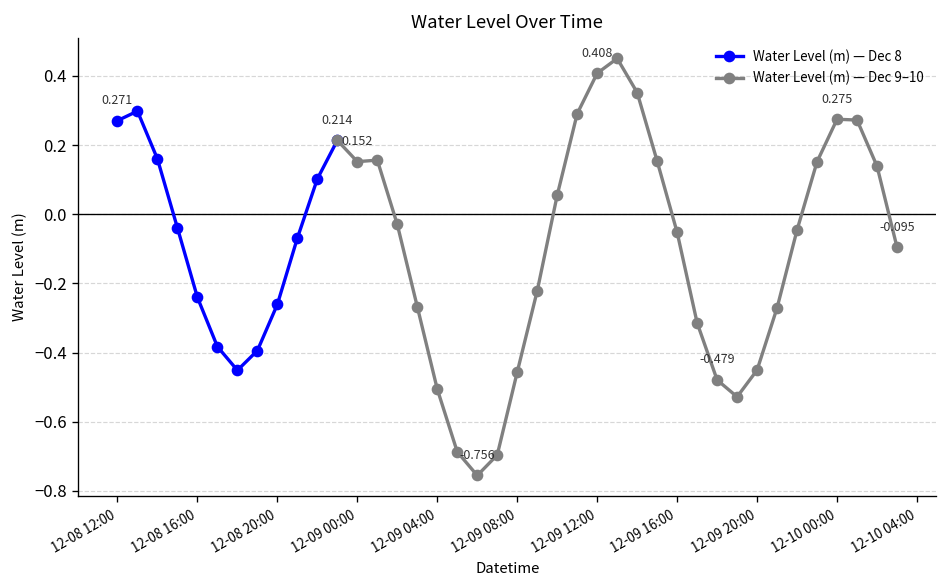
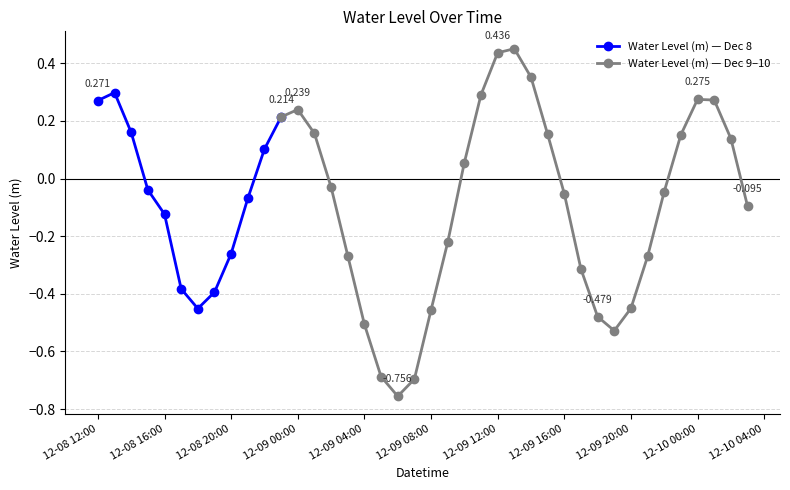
  {
    "Water Level (m) — Dec 8": {
-     "12-08 16:00": -0.24,
+     "12-08 16:00": -0.12,
      "12-08 20:00": -0.26
    },
    "Water Level (m) — Dec 9–10": {
-     "12-09 00:00": 0.152,
-     "12-09 12:00": 0.408,
+     "12-09 00:00": 0.239,
+     "12-09 12:00": 0.436,
      "12-10 00:00": 0.275
    }
  }
